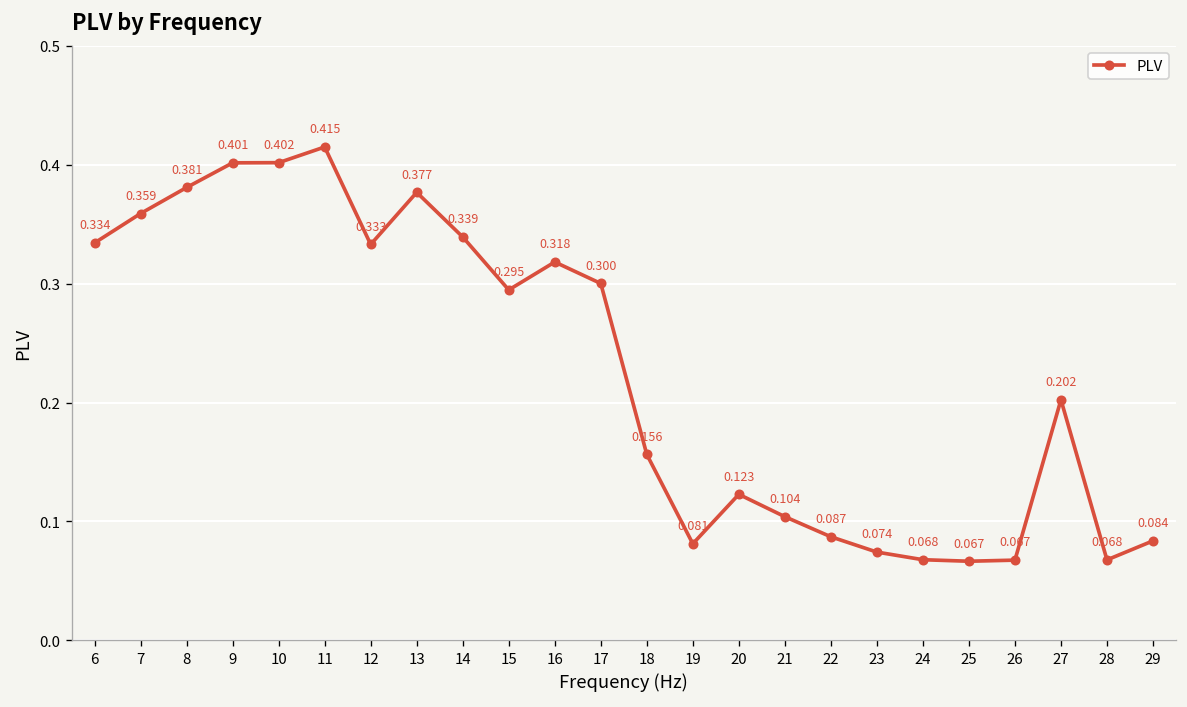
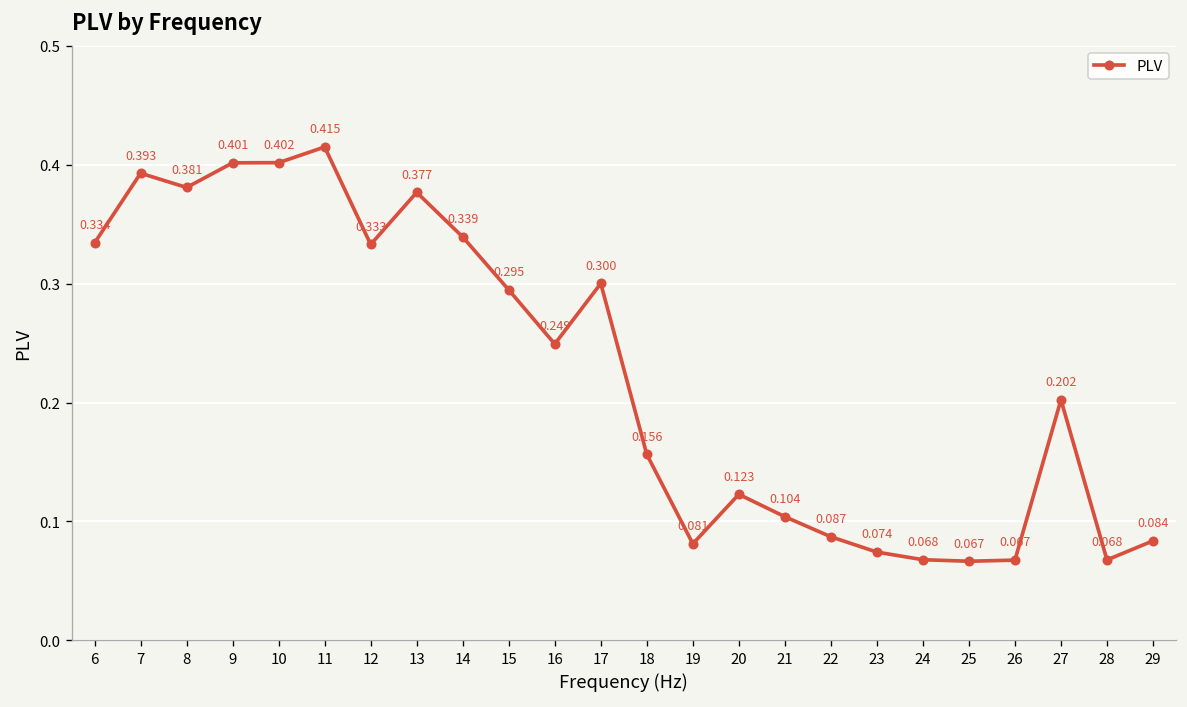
  {
    "6": 0.334,
-   "7": 0.359,
+   "7": 0.393,
    "8": 0.381,
    "9": 0.401,
    "10": 0.402,
    "11": 0.415,
    "12": 0.333,
    "13": 0.377,
    "14": 0.339,
    "15": 0.295,
-   "16": 0.318,
+   "16": 0.249,
    "17": 0.300,
    "18": 0.156,
    "19": 0.081,
    "20": 0.123,
    "21": 0.104,
    "22": 0.087,
    "23": 0.074,
    "24": 0.068,
    "25": 0.067,
    "26": 0.067,
    "27": 0.202,
    "28": 0.068,
    "29": 0.084
  }
